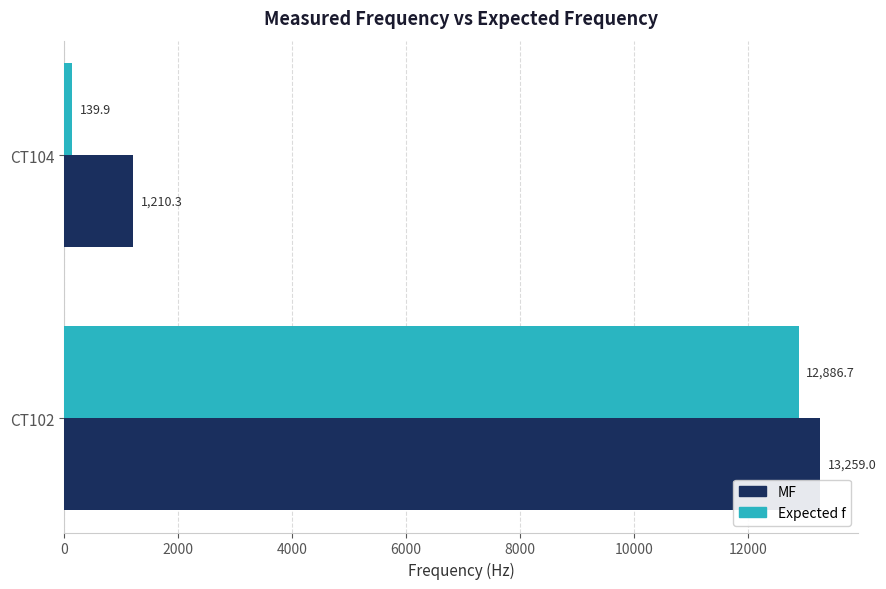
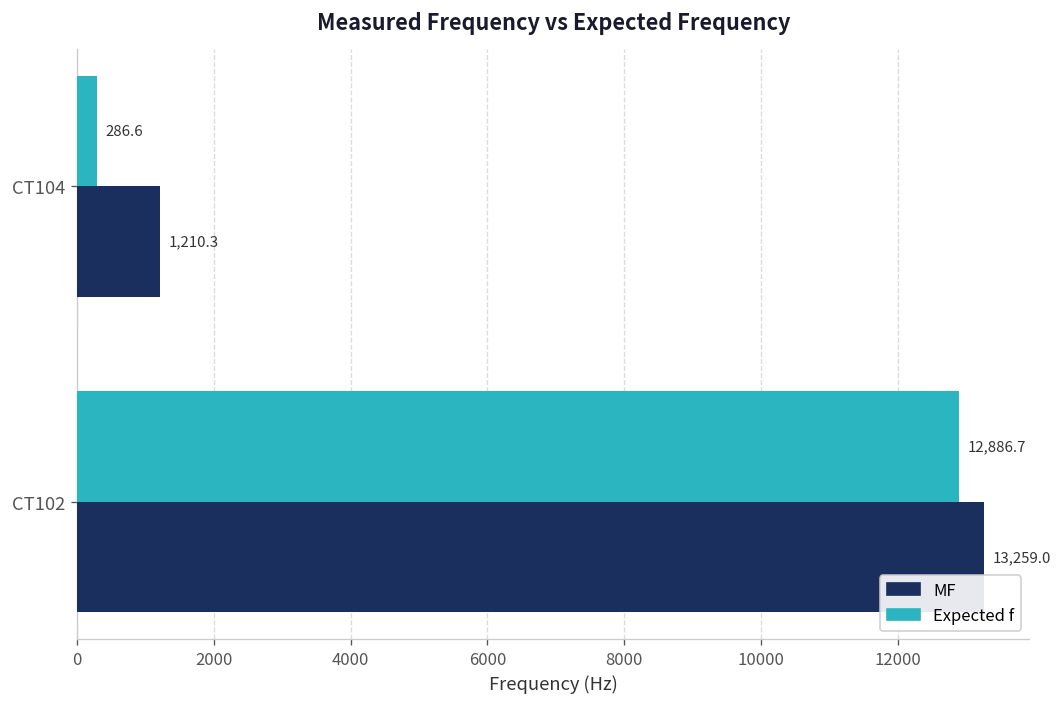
  {
    "MF": {
      "CT104": "1,210.3",
      "CT102": "13,259.0"
    },
    "Expected f": {
-     "CT104": "139.9",
+     "CT104": "286.6",
      "CT102": "12,886.7"
    }
  }
